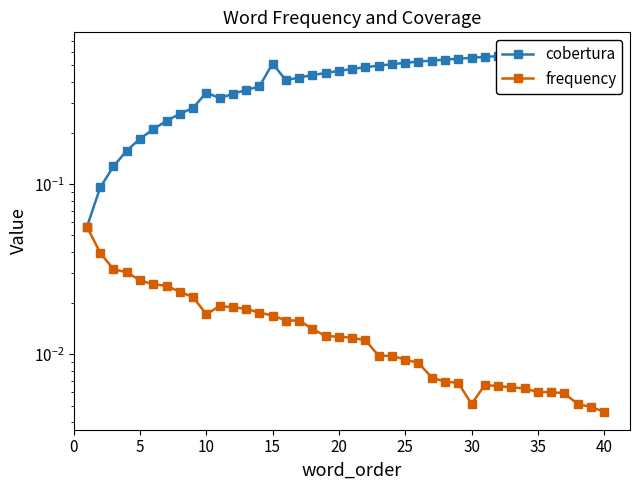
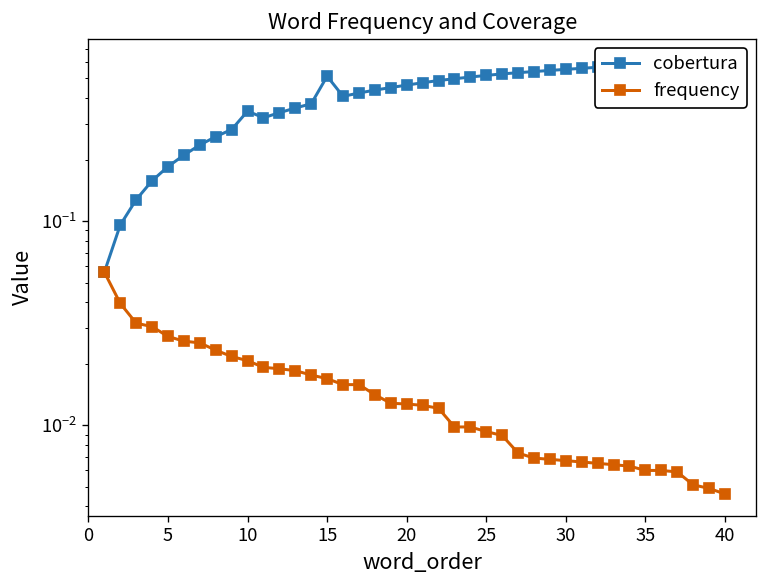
  {
    "cobertura": {
      "5": 0.18,
      "10": 0.35,
      "15": 0.51,
      "20": 0.46,
      "25": 0.52,
      "30": 0.55
    },
    "frequency": {
      "5": 0.027,
-     "10": 0.017,
+     "10": 0.021,
      "15": 0.017,
      "20": 0.013,
      "25": 0.009,
-     "30": 0.0051,
+     "30": 0.0067,
      "35": 0.0060,
      "40": 0.0046
    }
  }
